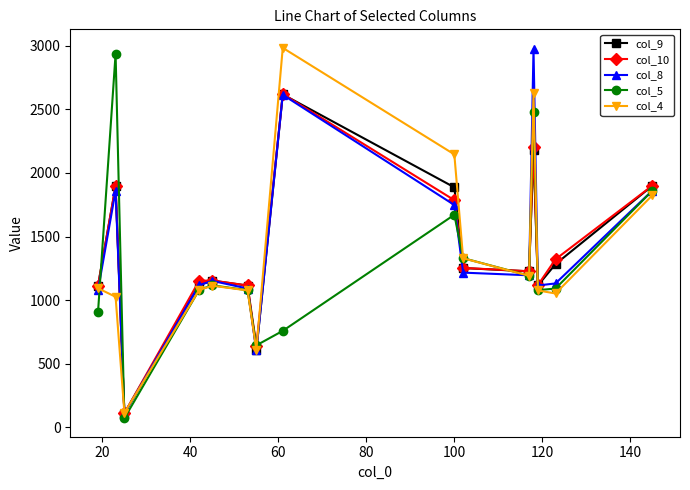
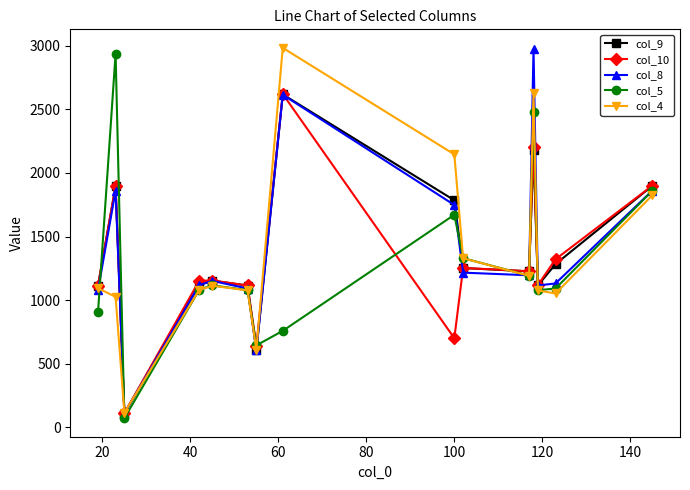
  {
    "col_9": {
-     "100": 1890
+     "100": 1790
    },
    "col_10": {
-     "100": 1790
+     "100": 700
    },
    "col_8": {
      "100": 1750
    },
    "col_5": {
      "100": 1670
    },
    "col_4": {
      "100": 2150
    }
  }
